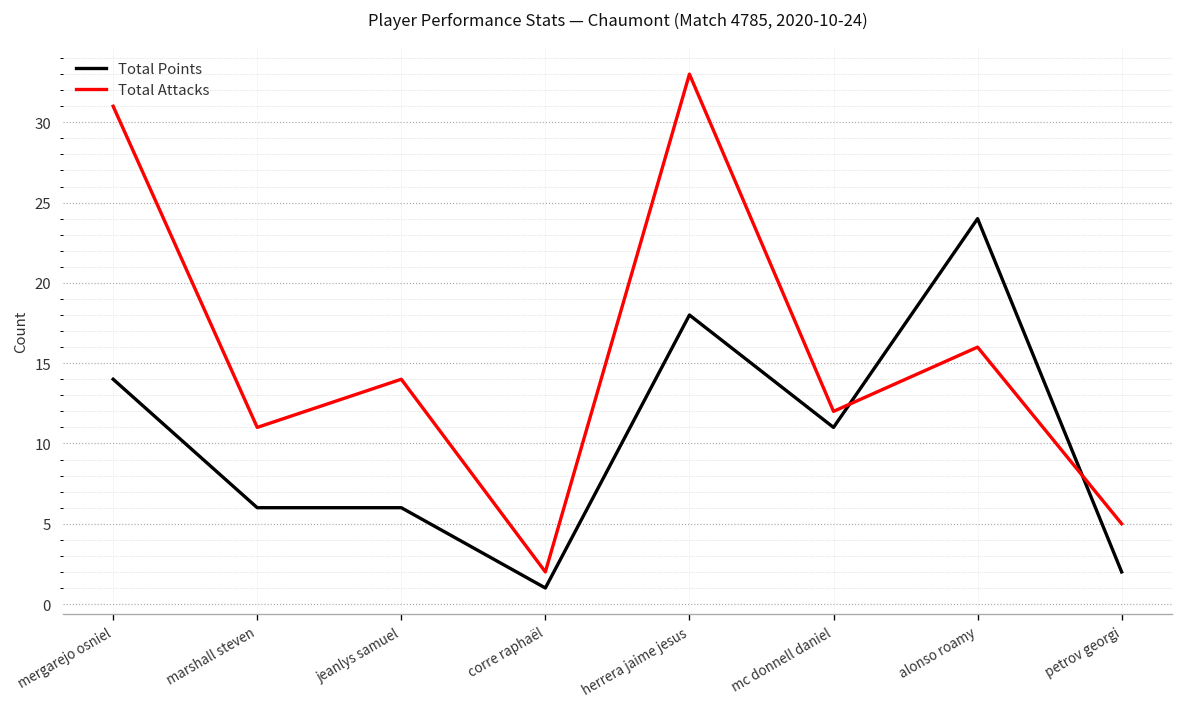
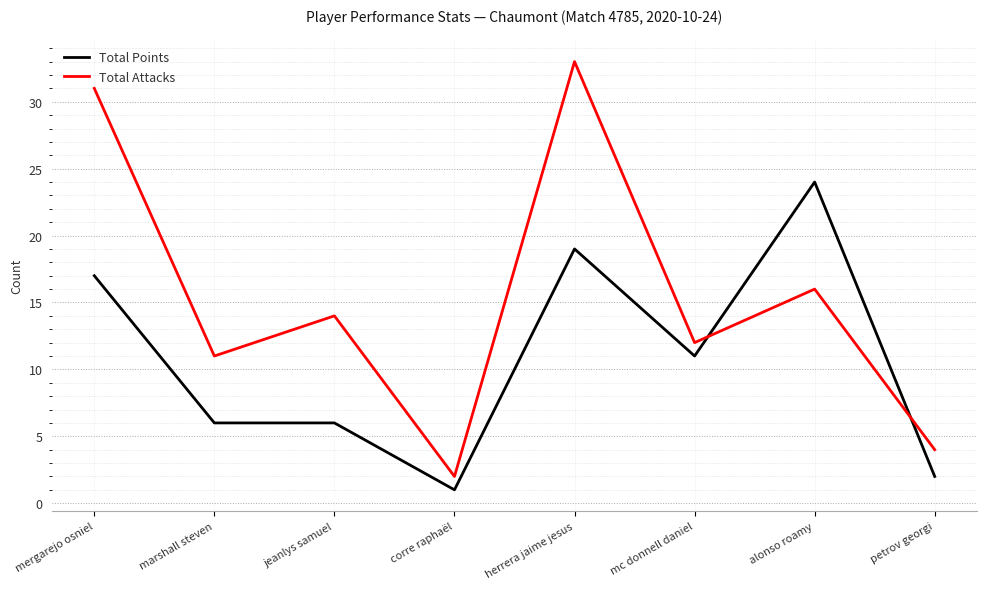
  {
    "Total Points": {
-     "mergarejo osniel": 14,
+     "mergarejo osniel": 17,
      "marshall steven": 6,
      "jeanlys samuel": 6,
      "corre raphaël": 1,
-     "herrera jaime jesus": 18,
+     "herrera jaime jesus": 19,
      "mc donnell daniel": 11,
      "alonso roamy": 24,
      "petrov georgi": 2
    },
    "Total Attacks": {
      "mergarejo osniel": 31,
      "marshall steven": 11,
      "jeanlys samuel": 14,
      "corre raphaël": 2,
      "herrera jaime jesus": 33,
      "mc donnell daniel": 12,
      "alonso roamy": 16,
-     "petrov georgi": 5
+     "petrov georgi": 4
    }
  }
